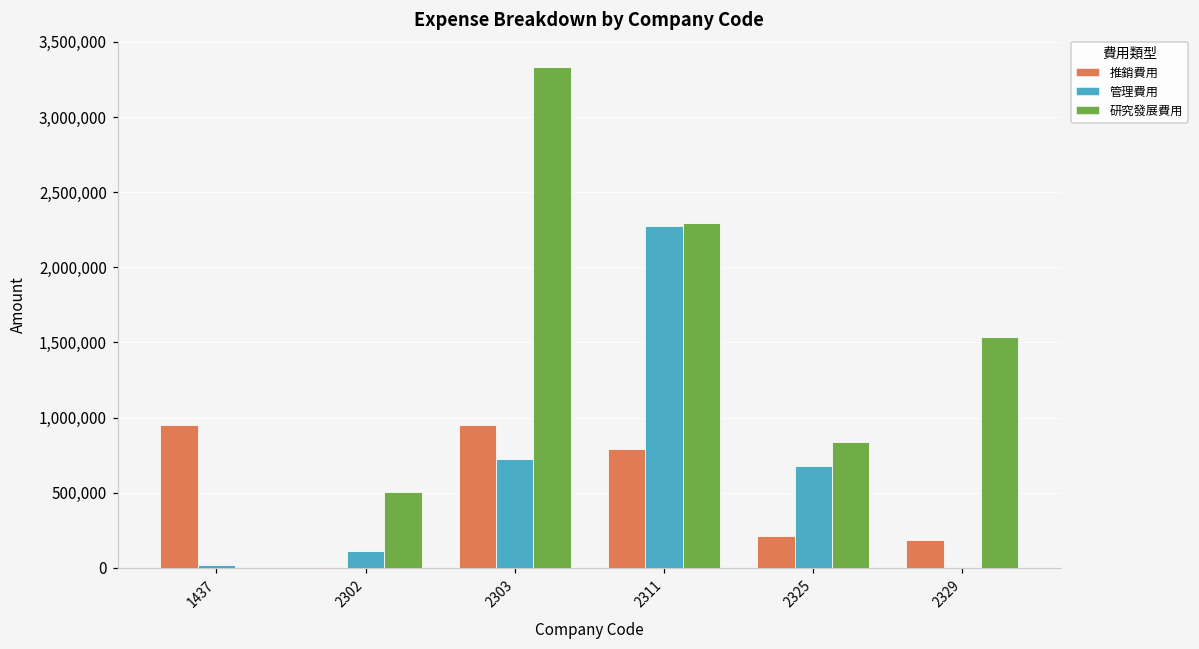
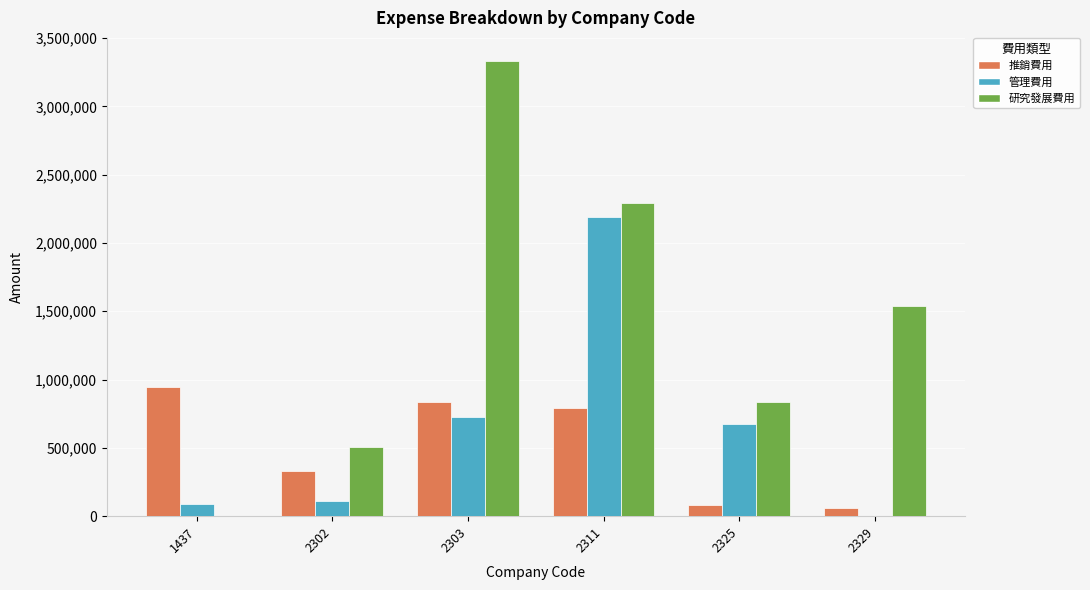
  {
    "推銷費用": {
      "1437": "950,000",
-     "2302": "0",
-     "2303": "950,000",
+     "2302": "330,000",
+     "2303": "830,000",
      "2311": "790,000",
-     "2325": "210,000",
-     "2329": "190,000"
+     "2325": "80,000",
+     "2329": "60,000"
    },
    "管理費用": {
-     "1437": "20,000",
+     "1437": "90,000",
      "2302": "110,000",
      "2303": "730,000",
-     "2311": "2,270,000",
+     "2311": "2,190,000",
      "2325": "680,000",
      "2329": "0"
    },
    "研究發展費用": {
      "2302": "510,000",
      "2303": "3,330,000",
      "2311": "2,290,000",
      "2325": "830,000",
      "2329": "1,540,000"
    }
  }
